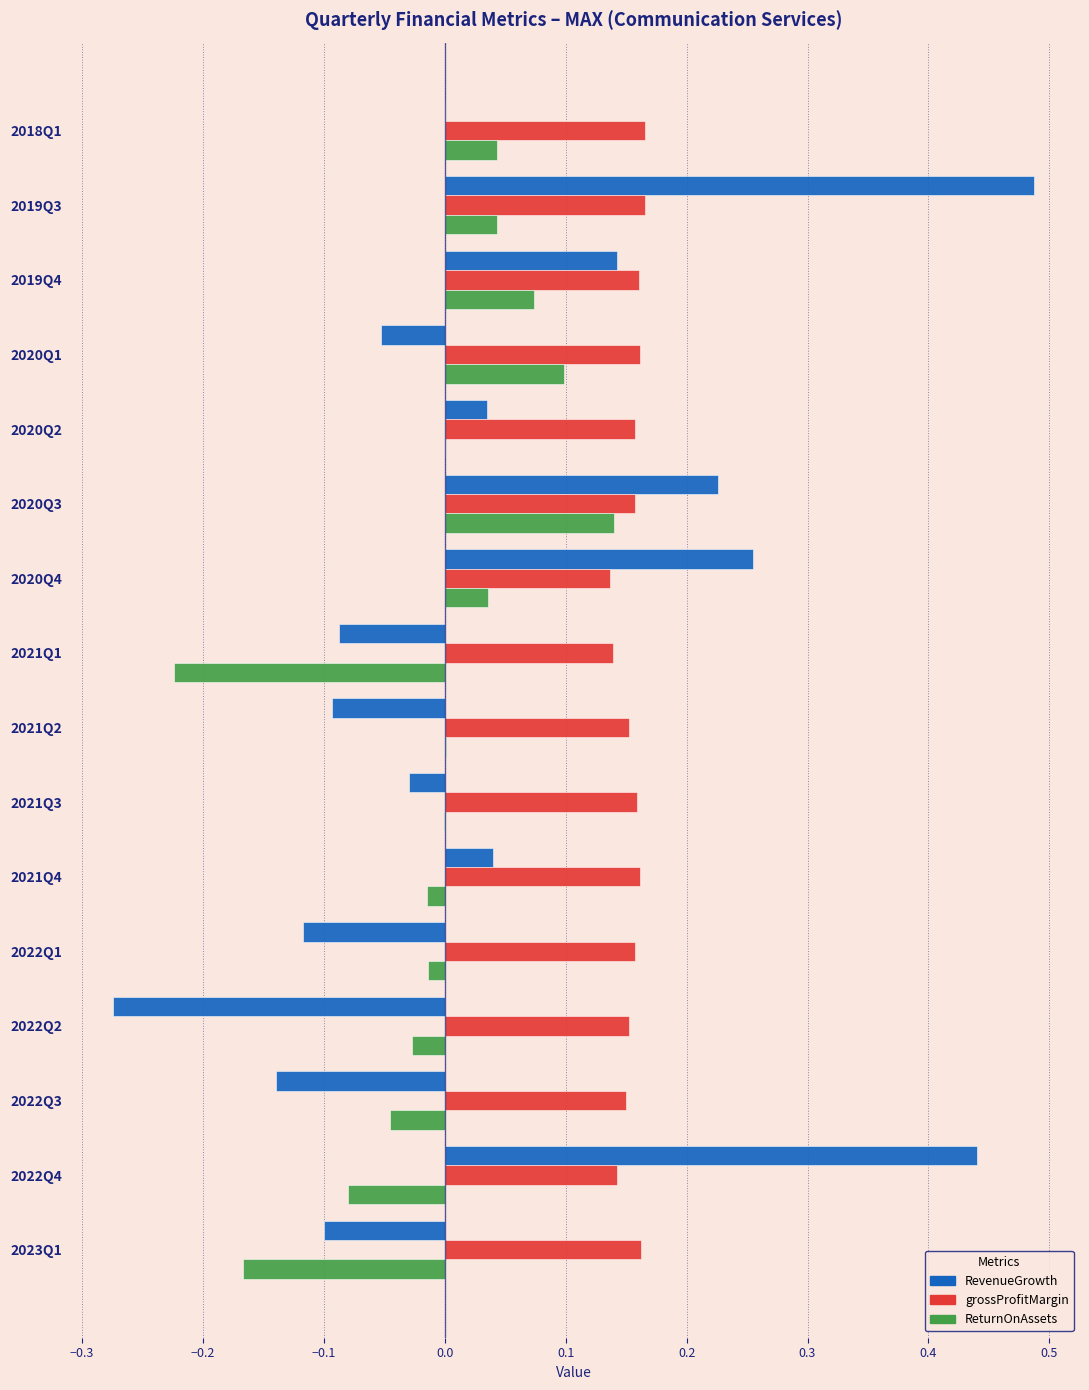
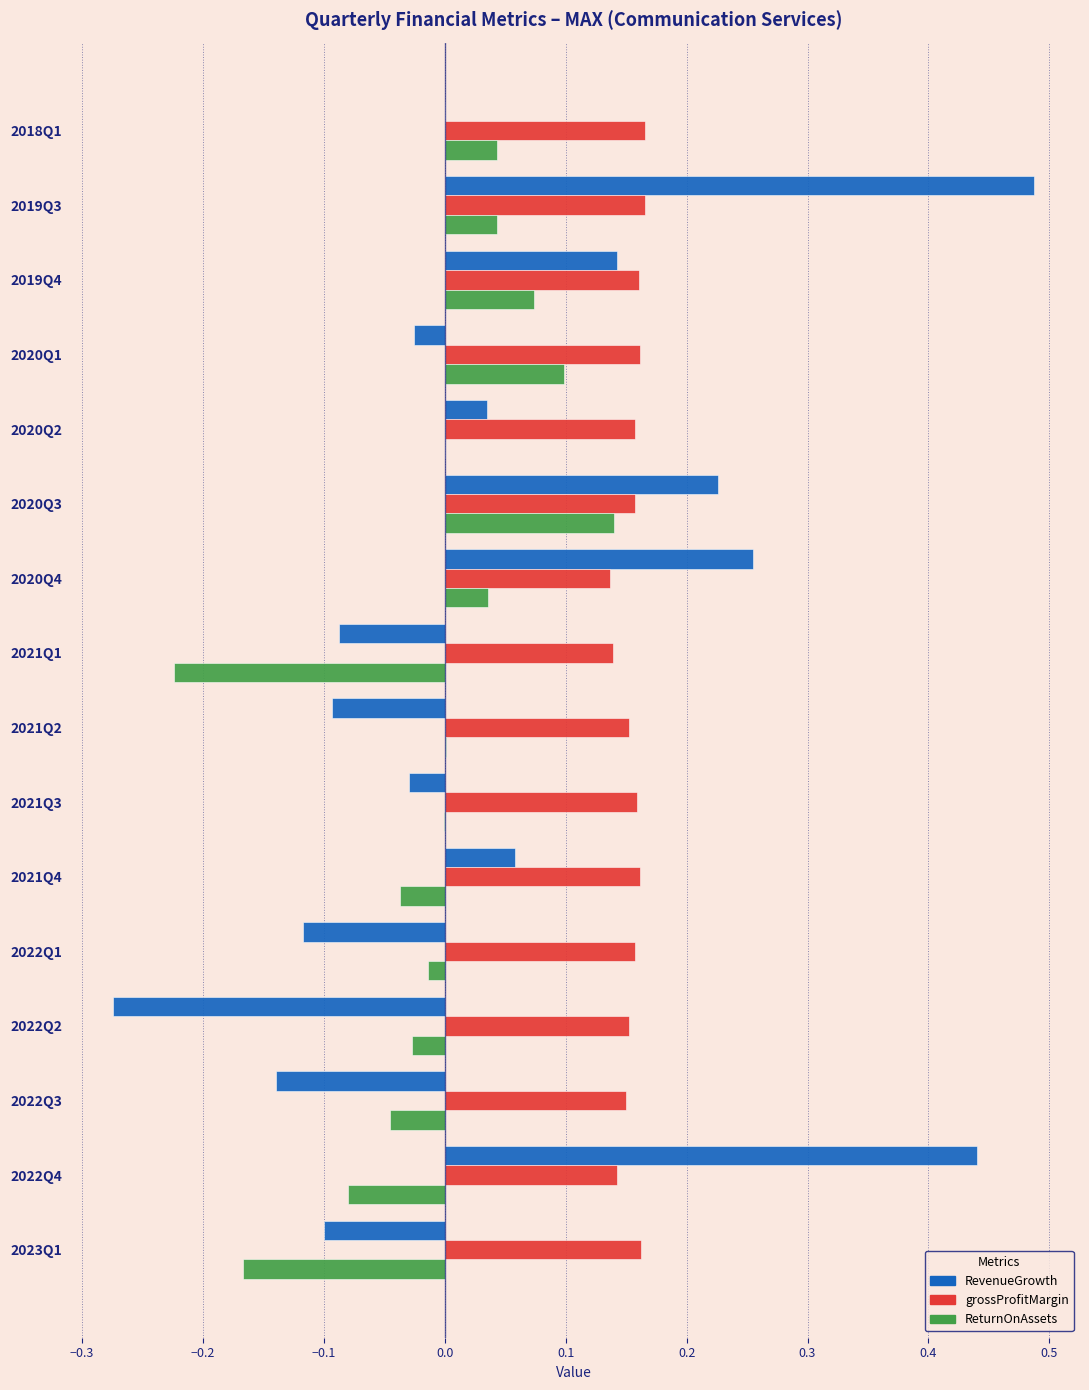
  {
    "RevenueGrowth": {
      "2018Q1": 0.000,
      "2019Q3": 0.487,
      "2019Q4": 0.143,
-     "2020Q1": -0.053,
+     "2020Q1": -0.025,
      "2020Q2": 0.035,
      "2020Q3": 0.226,
      "2020Q4": 0.255,
      "2021Q1": -0.087,
      "2021Q2": -0.094,
      "2021Q3": -0.029,
-     "2021Q4": 0.040,
+     "2021Q4": 0.058,
      "2022Q1": -0.117,
      "2022Q2": -0.275,
      "2022Q3": -0.140,
      "2022Q4": 0.440,
      "2023Q1": -0.100
    },
    "grossProfitMargin": {
      "2018Q1": 0.166,
      "2019Q3": 0.166,
      "2019Q4": 0.160,
      "2020Q1": 0.161,
      "2020Q2": 0.157,
      "2020Q3": 0.157,
      "2020Q4": 0.137,
      "2021Q1": 0.139,
      "2021Q2": 0.152,
      "2021Q3": 0.159,
      "2021Q4": 0.162,
      "2022Q1": 0.157,
      "2022Q2": 0.152,
      "2022Q3": 0.150,
      "2022Q4": 0.142,
      "2023Q1": 0.162
    },
    "ReturnOnAssets": {
      "2018Q1": 0.043,
      "2019Q3": 0.043,
      "2019Q4": 0.074,
      "2020Q1": 0.098,
      "2020Q2": 0.000,
      "2020Q3": 0.140,
      "2020Q4": 0.036,
      "2021Q1": -0.224,
-     "2021Q4": -0.014,
+     "2021Q4": -0.037,
      "2022Q1": -0.014,
      "2022Q2": -0.027,
      "2022Q3": -0.046,
      "2022Q4": -0.080,
      "2023Q1": -0.167
    }
  }
